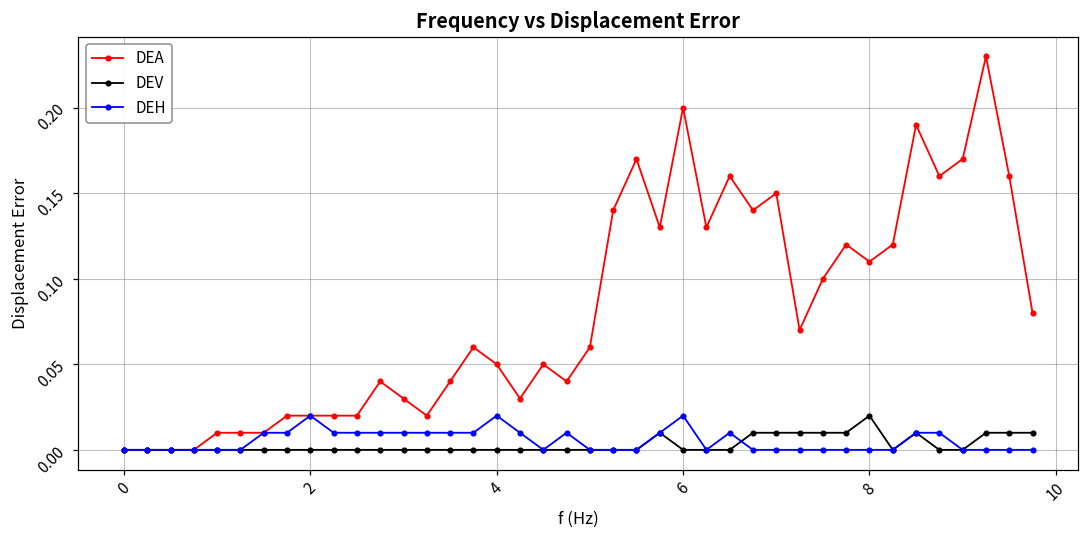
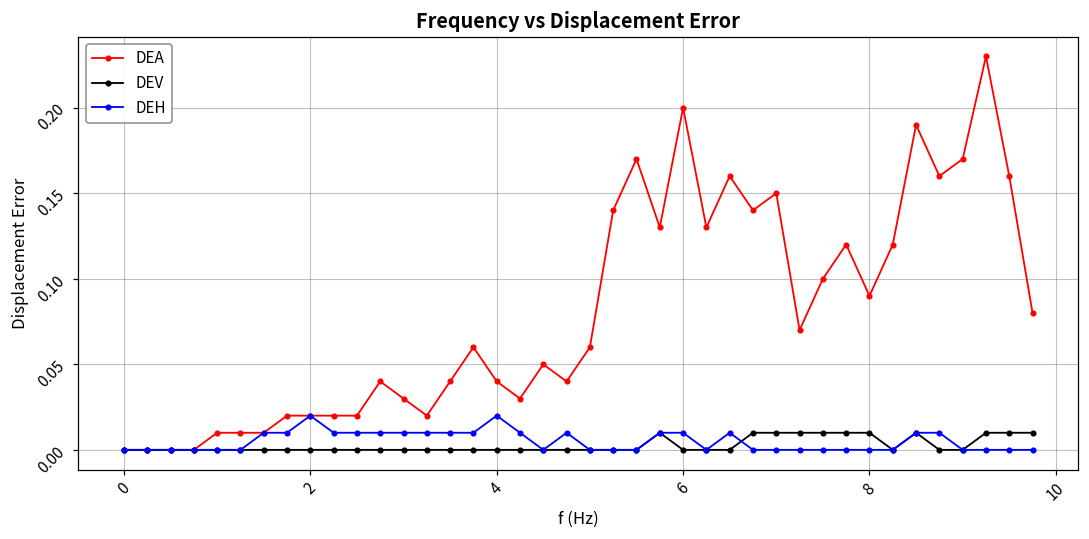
  {
    "DEA": {
-     "4": 0.05,
+     "4": 0.04,
      "6": 0.20,
-     "8": 0.11
+     "8": 0.09
    },
    "DEV": {
      "2": 0.00,
      "4": 0.00,
      "6": 0.00,
-     "8": 0.02
+     "8": 0.01
    },
    "DEH": {
      "4": 0.02,
-     "6": 0.02,
+     "6": 0.01,
      "8": 0.00
    }
  }
